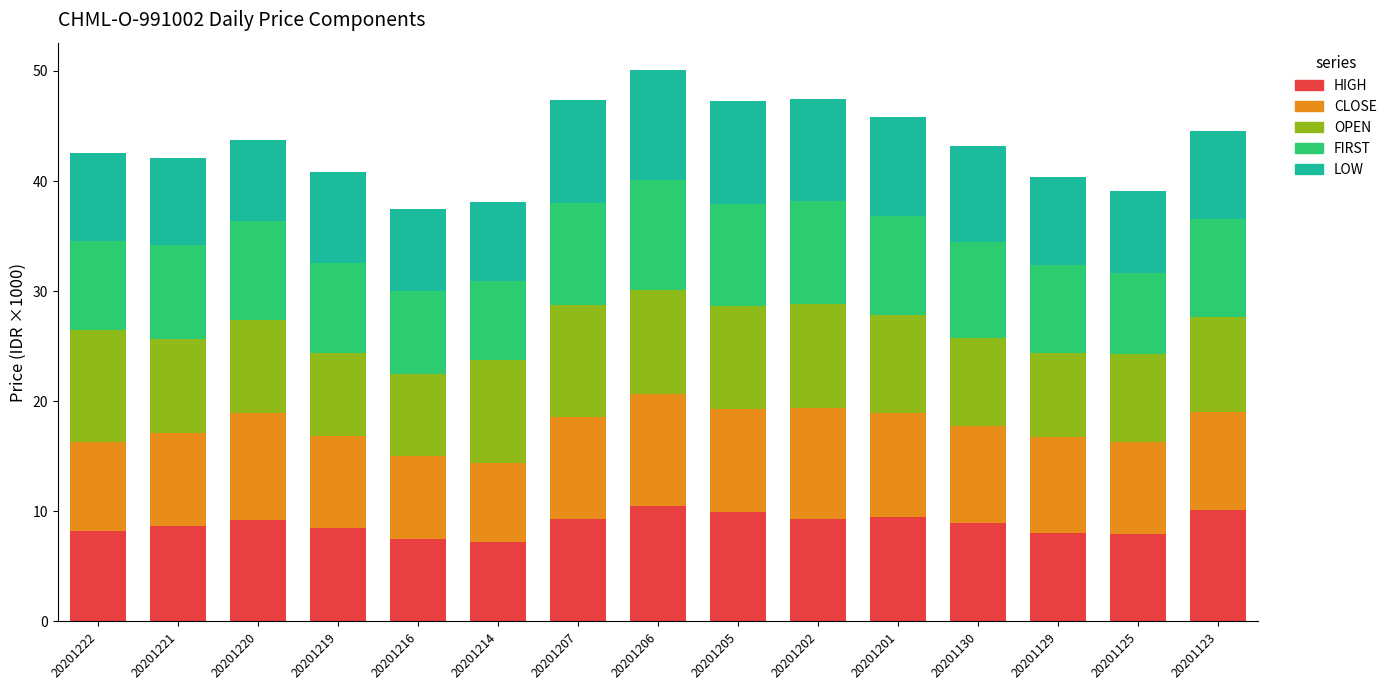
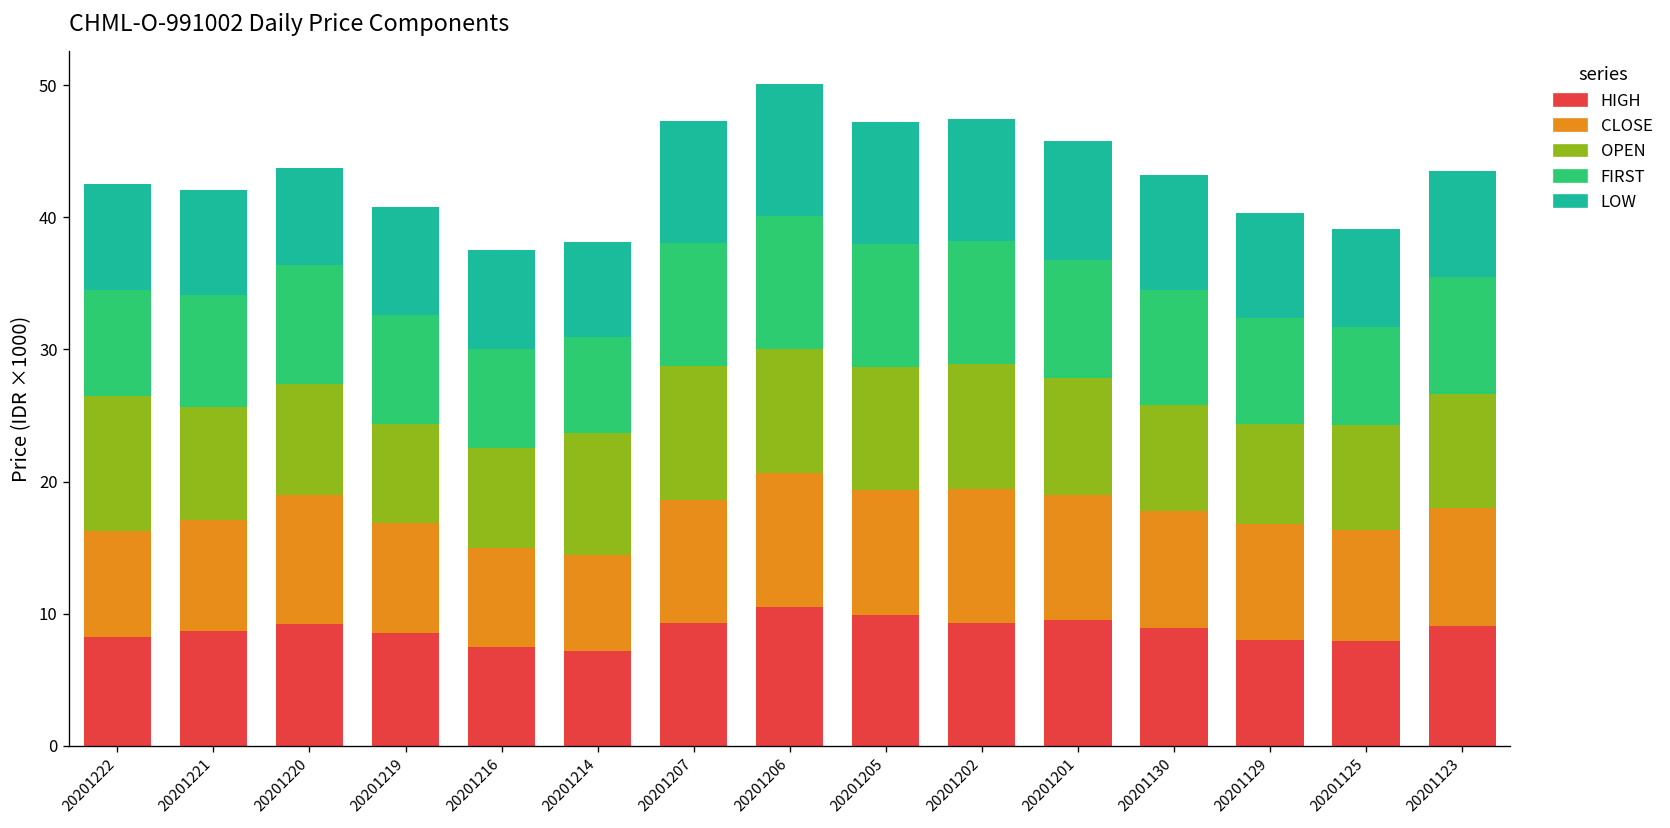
  {
    "HIGH": {
      "20201222": 8.3,
      "20201221": 8.7,
      "20201220": 9.2,
      "20201219": 8.5,
      "20201216": 7.5,
      "20201214": 7.2,
      "20201207": 9.3,
      "20201206": 10.5,
      "20201205": 9.9,
      "20201202": 9.3,
      "20201201": 9.5,
      "20201130": 8.9,
      "20201129": 8.0,
      "20201125": 8.0,
-     "20201123": 10.1
+     "20201123": 9.1
    },
    "CLOSE": {
      "20201222": 8.0,
      "20201221": 8.4,
      "20201220": 9.8,
      "20201219": 8.4,
      "20201216": 7.5,
      "20201214": 7.2,
      "20201207": 9.3,
      "20201206": 10.1,
      "20201205": 9.4,
      "20201202": 10.1,
      "20201201": 9.5,
      "20201130": 8.9,
      "20201129": 8.8,
      "20201125": 8.4,
      "20201123": 8.9
    },
    "OPEN": {
      "20201222": 10.2,
      "20201221": 8.6,
      "20201220": 8.4,
      "20201219": 7.5,
      "20201216": 7.5,
      "20201214": 9.3,
      "20201207": 10.1,
      "20201206": 9.4,
      "20201205": 9.3,
      "20201202": 9.5,
      "20201201": 8.9,
      "20201130": 8.0,
      "20201129": 7.6,
      "20201125": 7.9,
      "20201123": 8.6
    }
  }
